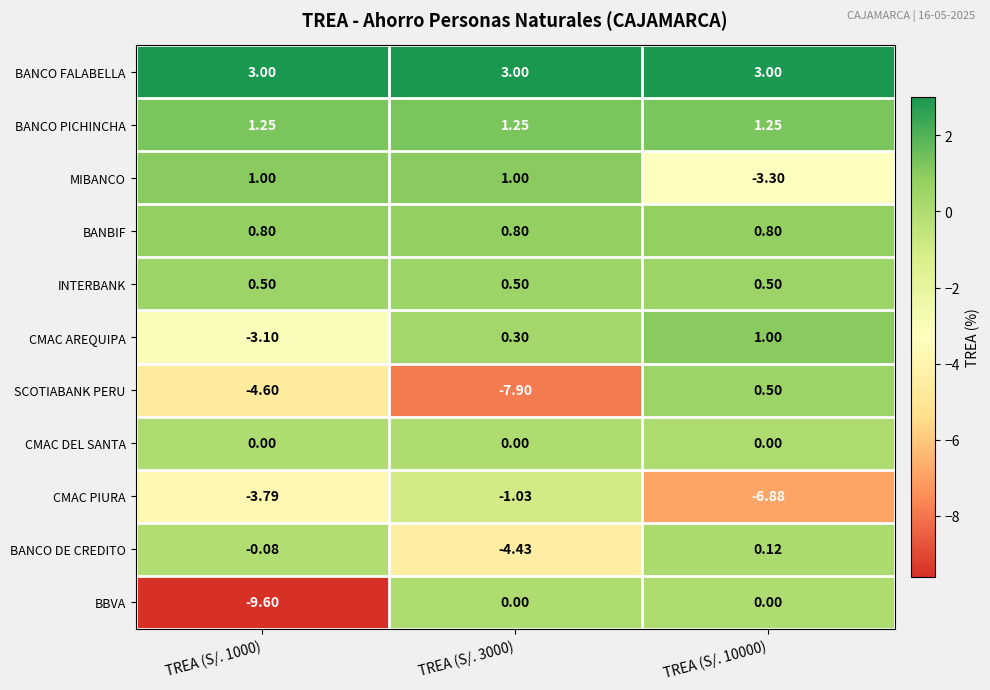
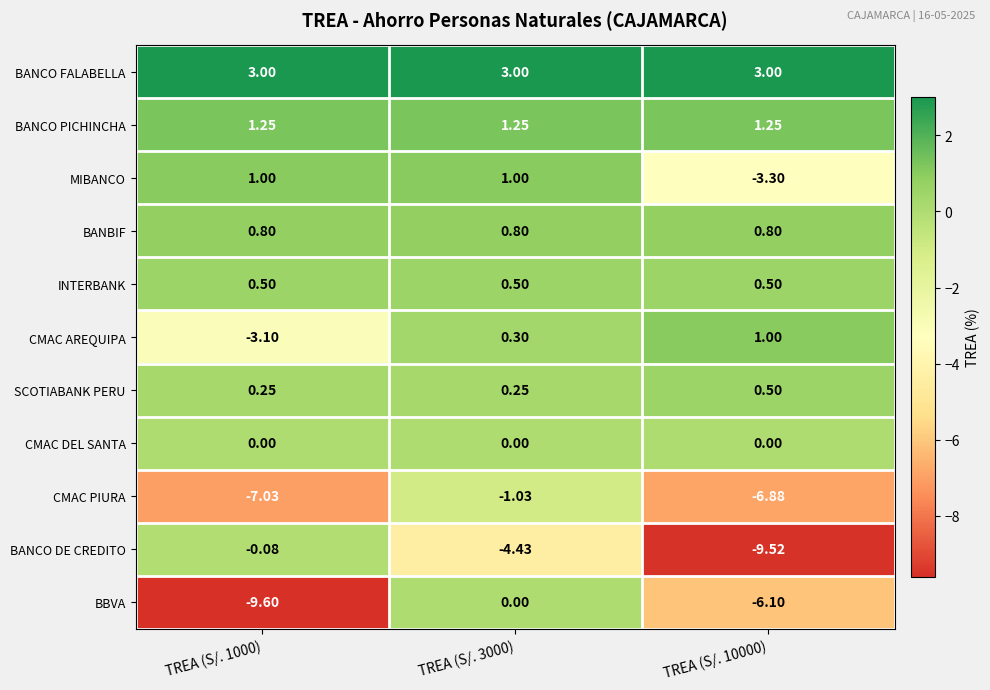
  {
    "BANCO FALABELLA": {
      "TREA (S/. 1000)": 3.00,
      "TREA (S/. 3000)": 3.00,
      "TREA (S/. 10000)": 3.00
    },
    "BANCO PICHINCHA": {
      "TREA (S/. 1000)": 1.25,
      "TREA (S/. 3000)": 1.25,
      "TREA (S/. 10000)": 1.25
    },
    "MIBANCO": {
      "TREA (S/. 1000)": 1.00,
      "TREA (S/. 3000)": 1.00,
      "TREA (S/. 10000)": -3.30
    },
    "BANBIF": {
      "TREA (S/. 1000)": 0.80,
      "TREA (S/. 3000)": 0.80,
      "TREA (S/. 10000)": 0.80
    },
    "INTERBANK": {
      "TREA (S/. 1000)": 0.50,
      "TREA (S/. 3000)": 0.50,
      "TREA (S/. 10000)": 0.50
    },
    "CMAC AREQUIPA": {
      "TREA (S/. 1000)": -3.10,
      "TREA (S/. 3000)": 0.30,
      "TREA (S/. 10000)": 1.00
    },
    "SCOTIABANK PERU": {
-     "TREA (S/. 1000)": -4.60,
-     "TREA (S/. 3000)": -7.90,
+     "TREA (S/. 1000)": 0.25,
+     "TREA (S/. 3000)": 0.25,
      "TREA (S/. 10000)": 0.50
    },
    "CMAC DEL SANTA": {
      "TREA (S/. 1000)": 0.00,
      "TREA (S/. 3000)": 0.00,
      "TREA (S/. 10000)": 0.00
    },
    "CMAC PIURA": {
-     "TREA (S/. 1000)": -3.79,
+     "TREA (S/. 1000)": -7.03,
      "TREA (S/. 3000)": -1.03,
      "TREA (S/. 10000)": -6.88
    },
    "BANCO DE CREDITO": {
      "TREA (S/. 1000)": -0.08,
      "TREA (S/. 3000)": -4.43,
-     "TREA (S/. 10000)": 0.12
+     "TREA (S/. 10000)": -9.52
    },
    "BBVA": {
      "TREA (S/. 1000)": -9.60,
      "TREA (S/. 3000)": 0.00,
-     "TREA (S/. 10000)": 0.00
+     "TREA (S/. 10000)": -6.10
    }
  }
